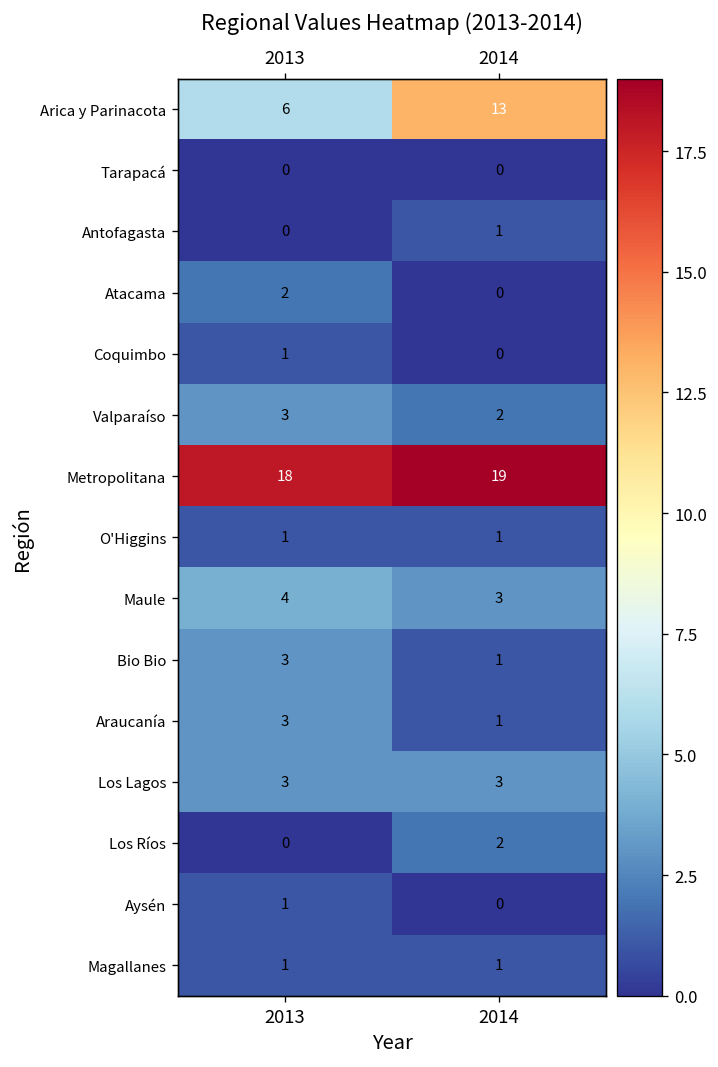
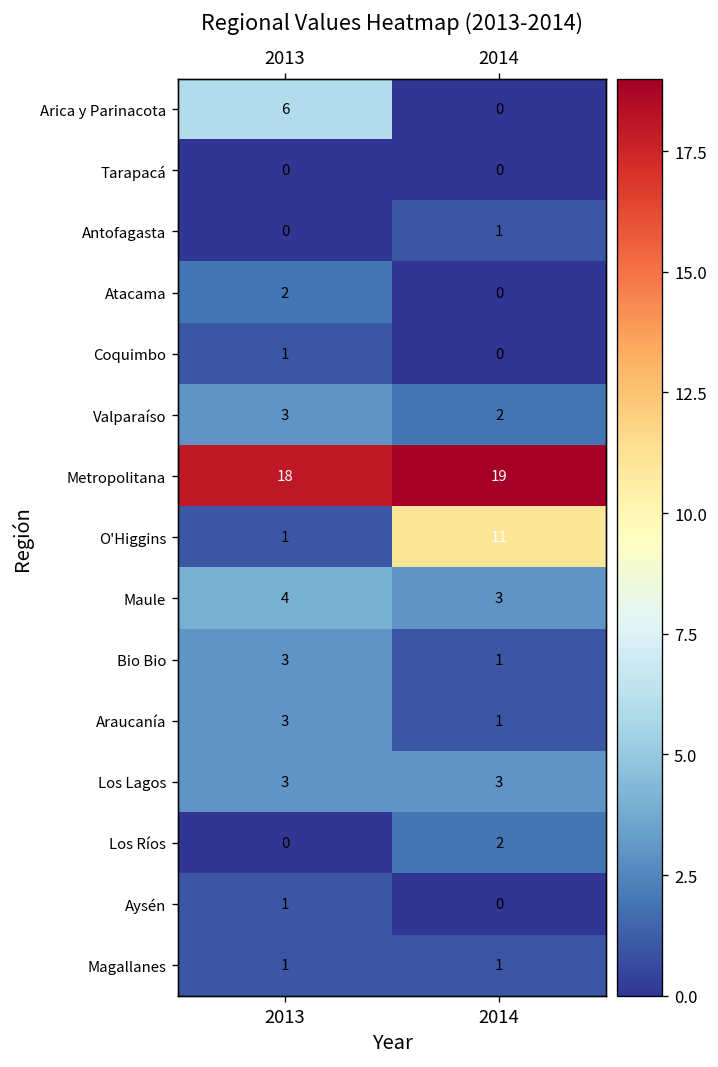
  {
    "Arica y Parinacota": {
      "2013": 6,
-     "2014": 13
+     "2014": 0
    },
    "Tarapacá": {
      "2013": 0,
      "2014": 0
    },
    "Antofagasta": {
      "2013": 0,
      "2014": 1
    },
    "Atacama": {
      "2013": 2,
      "2014": 0
    },
    "Coquimbo": {
      "2013": 1,
      "2014": 0
    },
    "Valparaíso": {
      "2013": 3,
      "2014": 2
    },
    "Metropolitana": {
      "2013": 18,
      "2014": 19
    },
    "O'Higgins": {
      "2013": 1,
-     "2014": 1
+     "2014": 11
    },
    "Maule": {
      "2013": 4,
      "2014": 3
    },
    "Bio Bio": {
      "2013": 3,
      "2014": 1
    },
    "Araucanía": {
      "2013": 3,
      "2014": 1
    },
    "Los Lagos": {
      "2013": 3,
      "2014": 3
    },
    "Los Ríos": {
      "2013": 0,
      "2014": 2
    },
    "Aysén": {
      "2013": 1,
      "2014": 0
    },
    "Magallanes": {
      "2013": 1,
      "2014": 1
    }
  }
